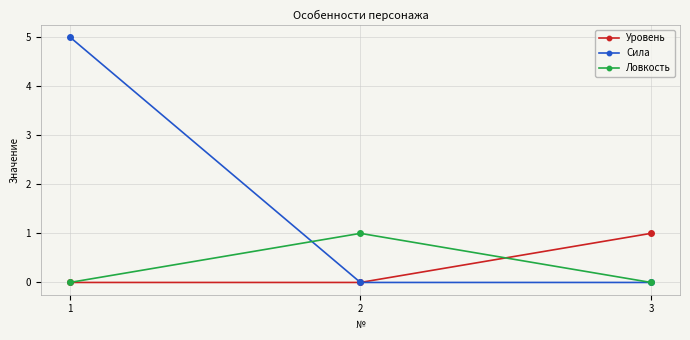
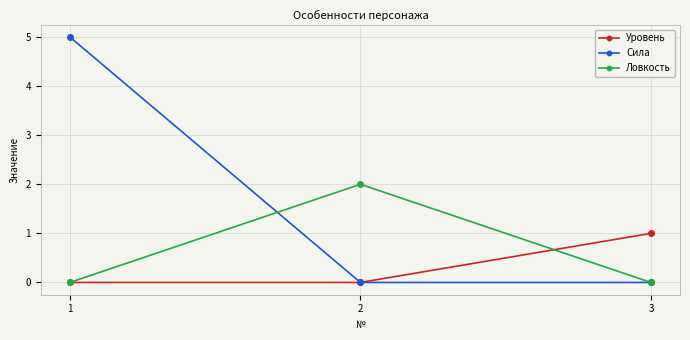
  {
    "Уровень": {
      "3": 1
    },
    "Сила": {
      "1": 5
    },
    "Ловкость": {
-     "2": 1
+     "2": 2
    }
  }
